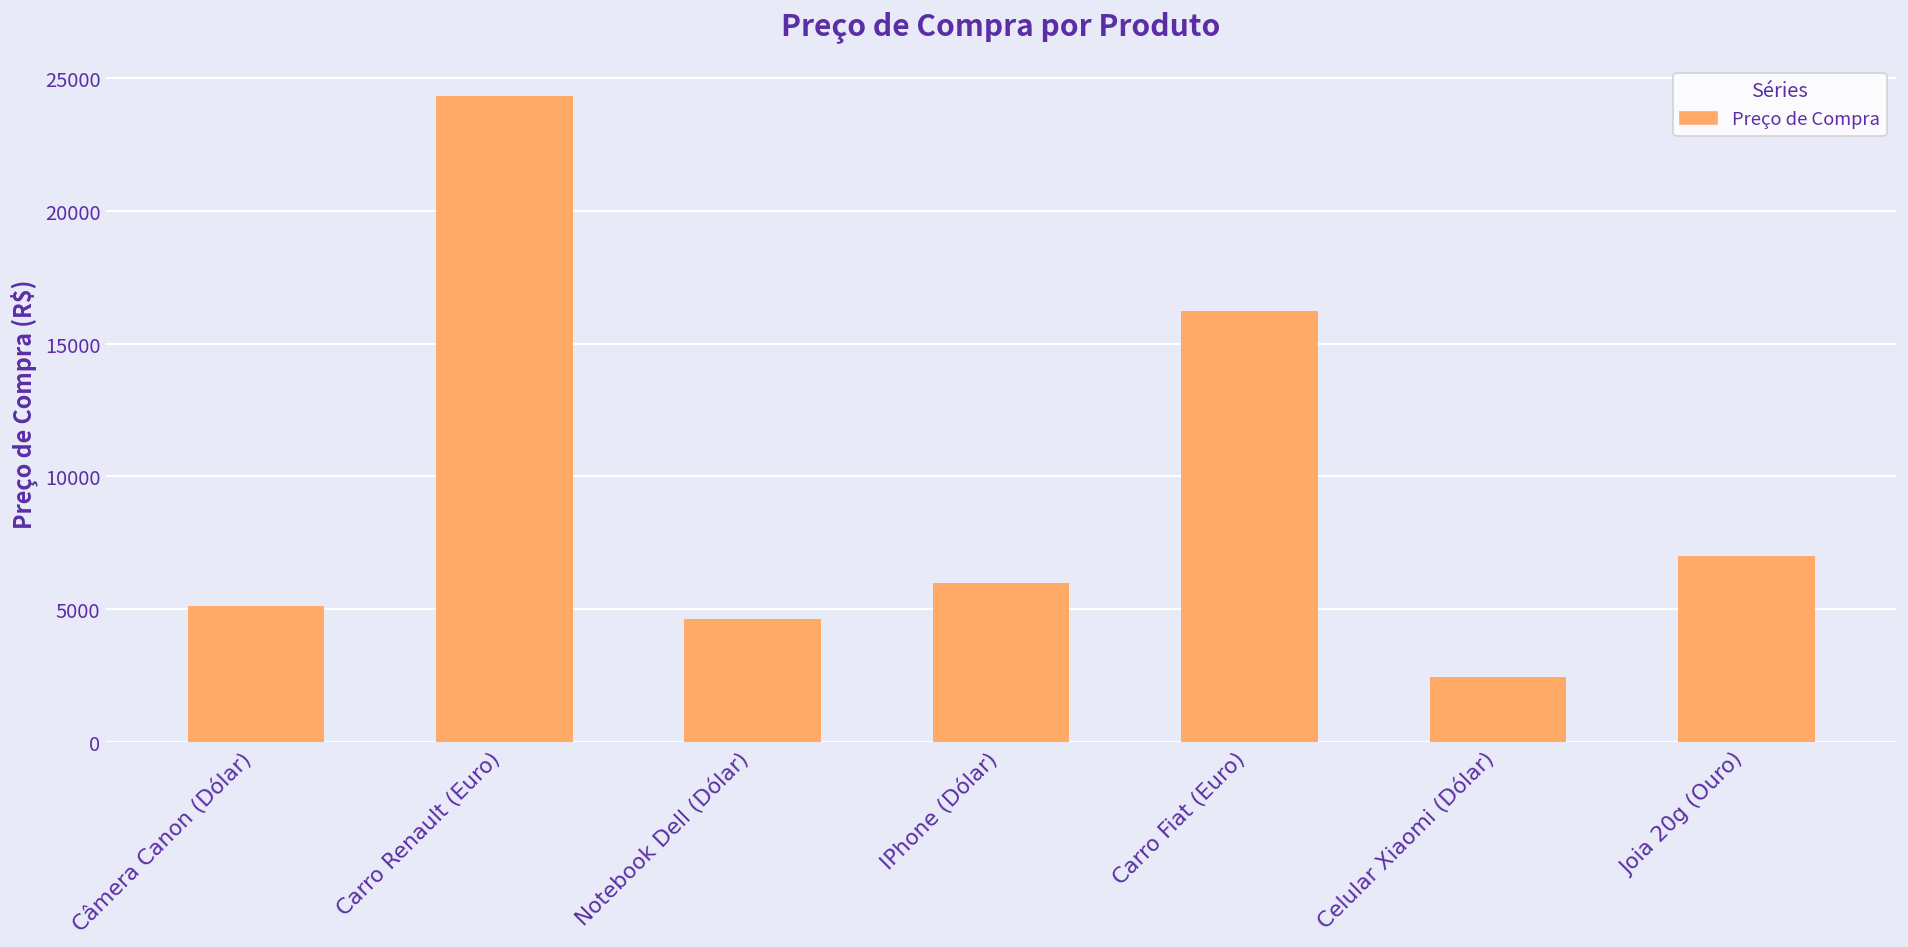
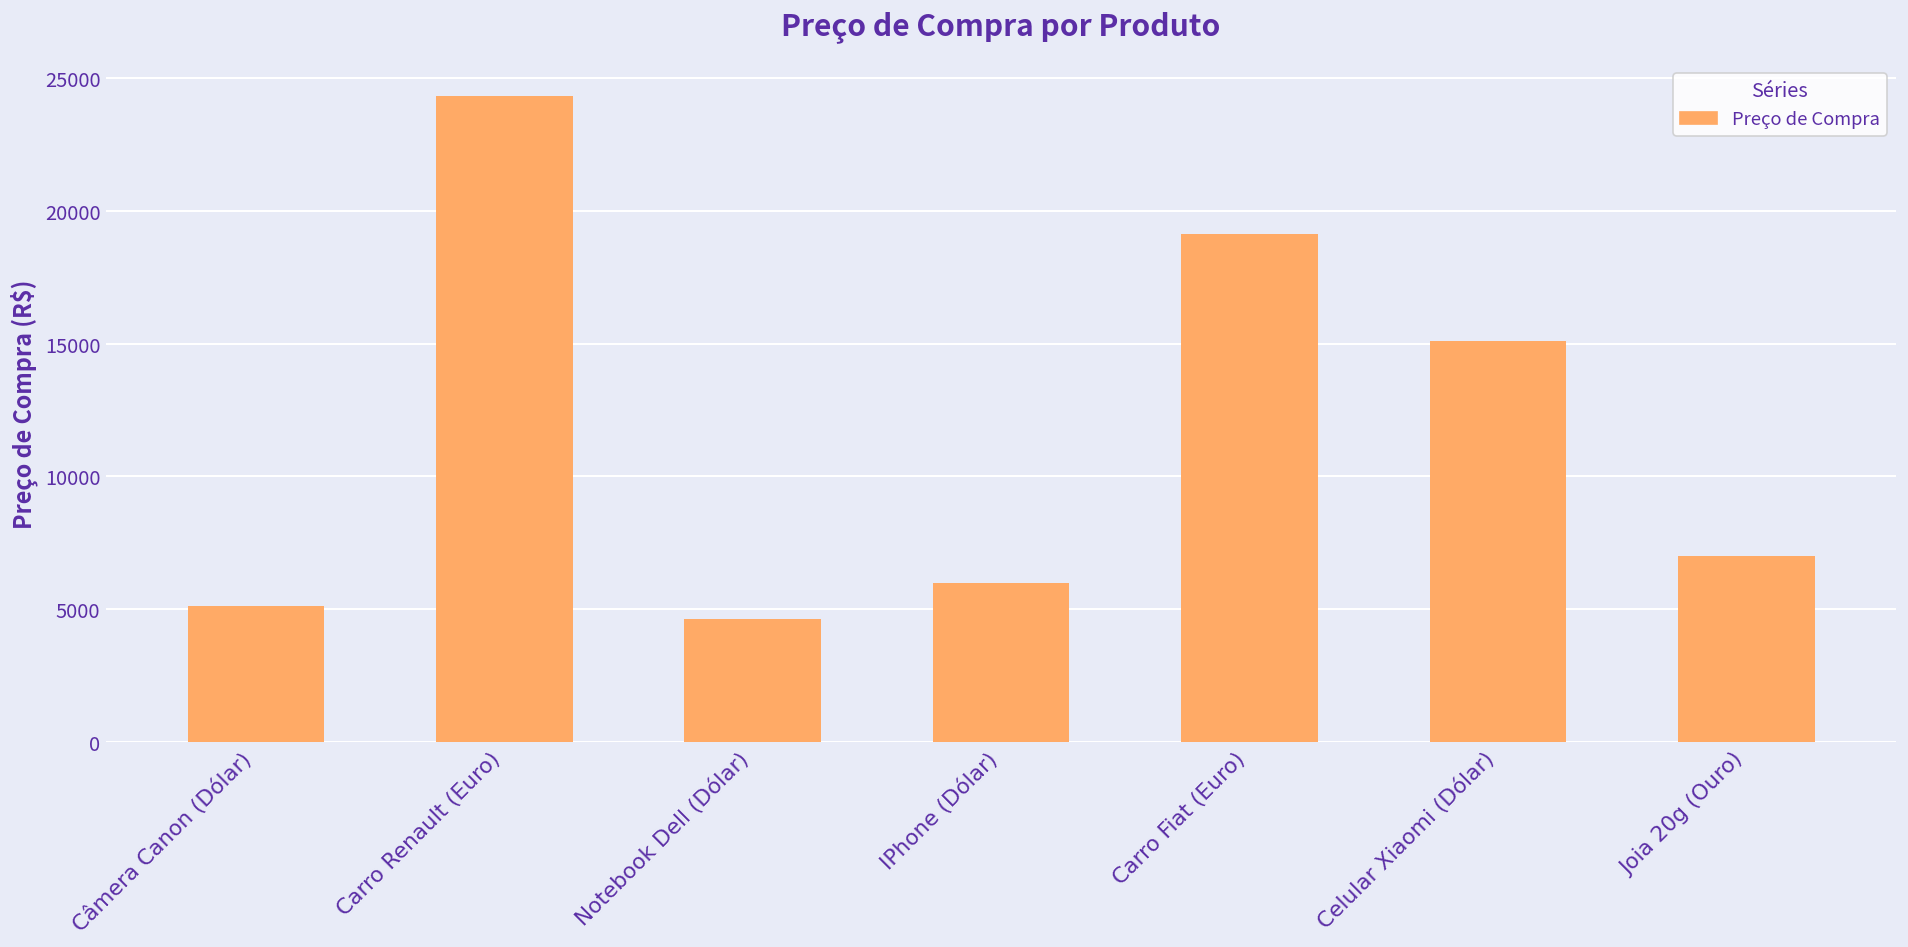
  {
    "Câmera Canon (Dólar)": 5100,
    "Carro Renault (Euro)": 24300,
    "Notebook Dell (Dólar)": 4600,
    "IPhone (Dólar)": 6000,
-   "Carro Fiat (Euro)": 16200,
-   "Celular Xiaomi (Dólar)": 2500,
+   "Carro Fiat (Euro)": 19100,
+   "Celular Xiaomi (Dólar)": 15100,
    "Joia 20g (Ouro)": 7000
  }
